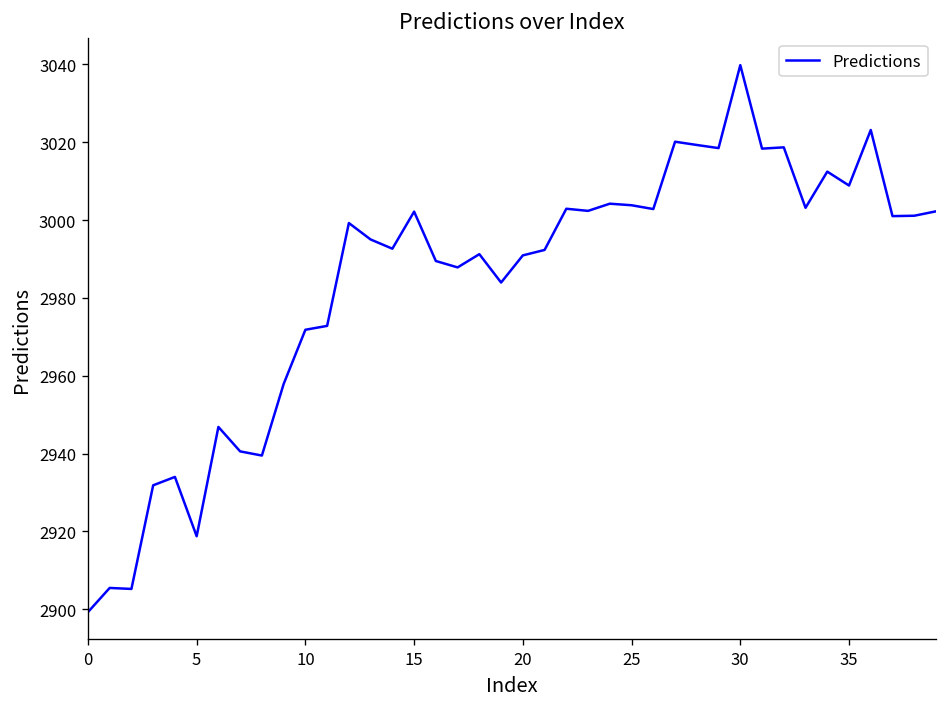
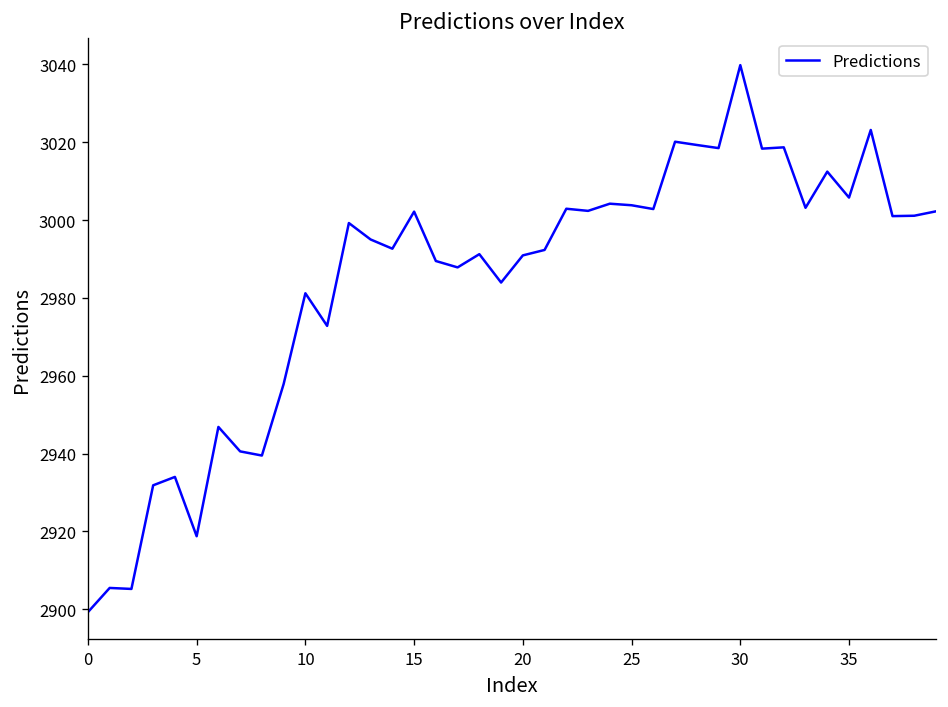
  {
    "0": 2899,
    "5": 2919,
-   "10": 2972,
+   "10": 2981,
    "15": 3002,
    "20": 2991,
    "25": 3004,
    "30": 3040,
-   "35": 3009
+   "35": 3006
  }
